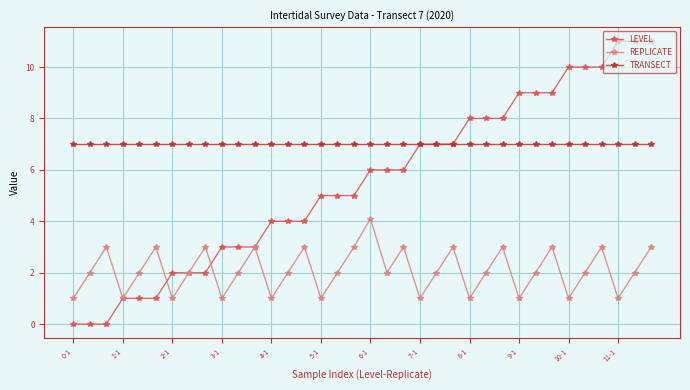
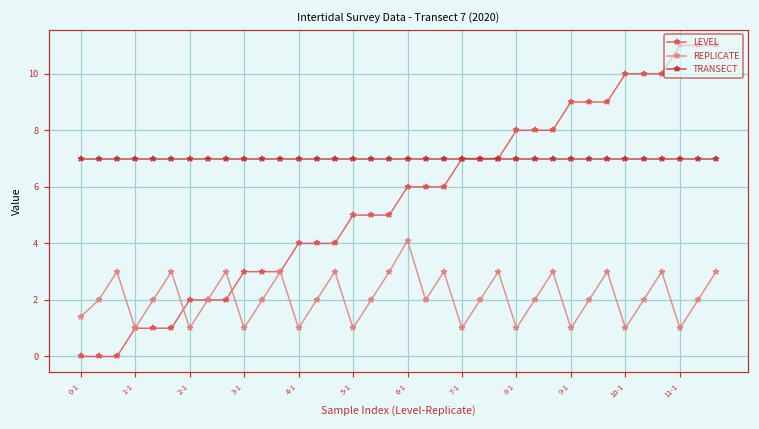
  {
    "REPLICATE": {
-     "0-1": 1.0,
+     "0-1": 1.4,
      "2-1": 1.0,
      "3-1": 1.0,
      "4-1": 1.0,
      "5-1": 1.0,
      "6-1": 4.1,
      "7-1": 1.0,
      "8-1": 1.0,
      "9-1": 1.0,
      "10-1": 1.0,
      "11-1": 1.0
    }
  }
